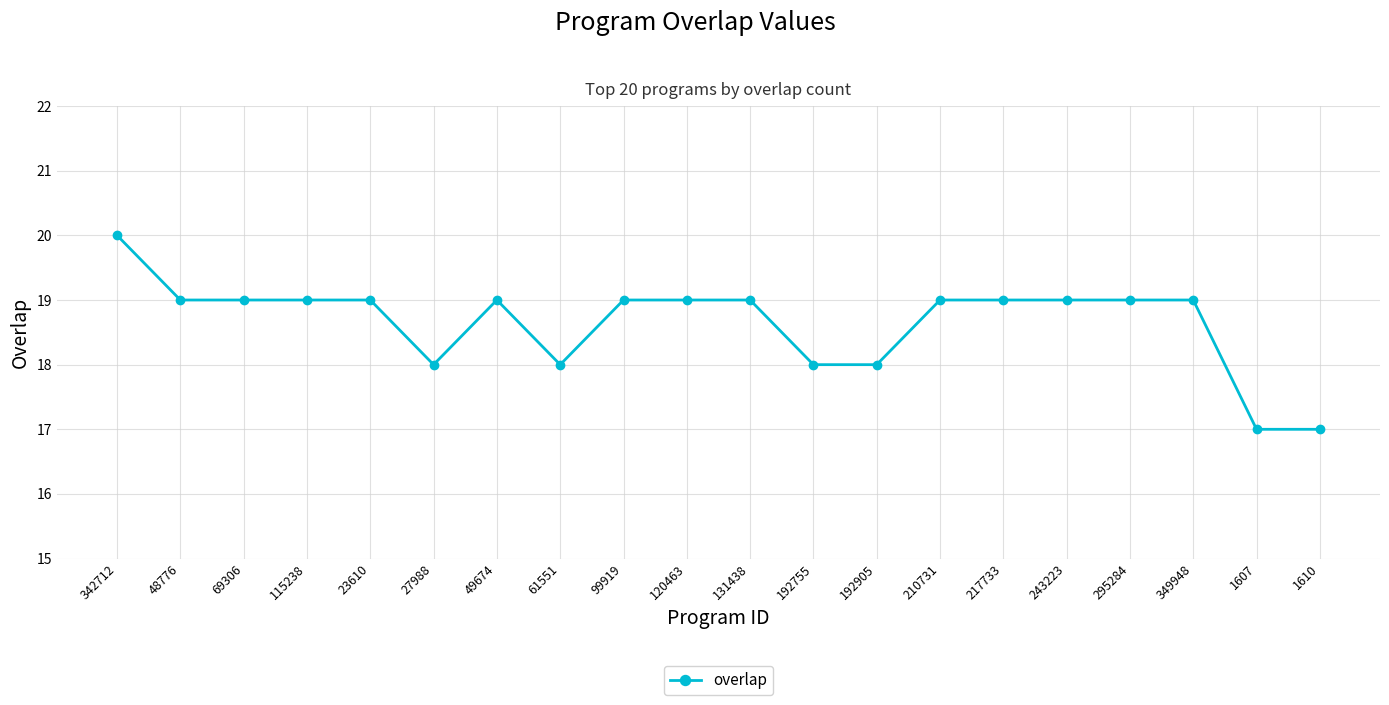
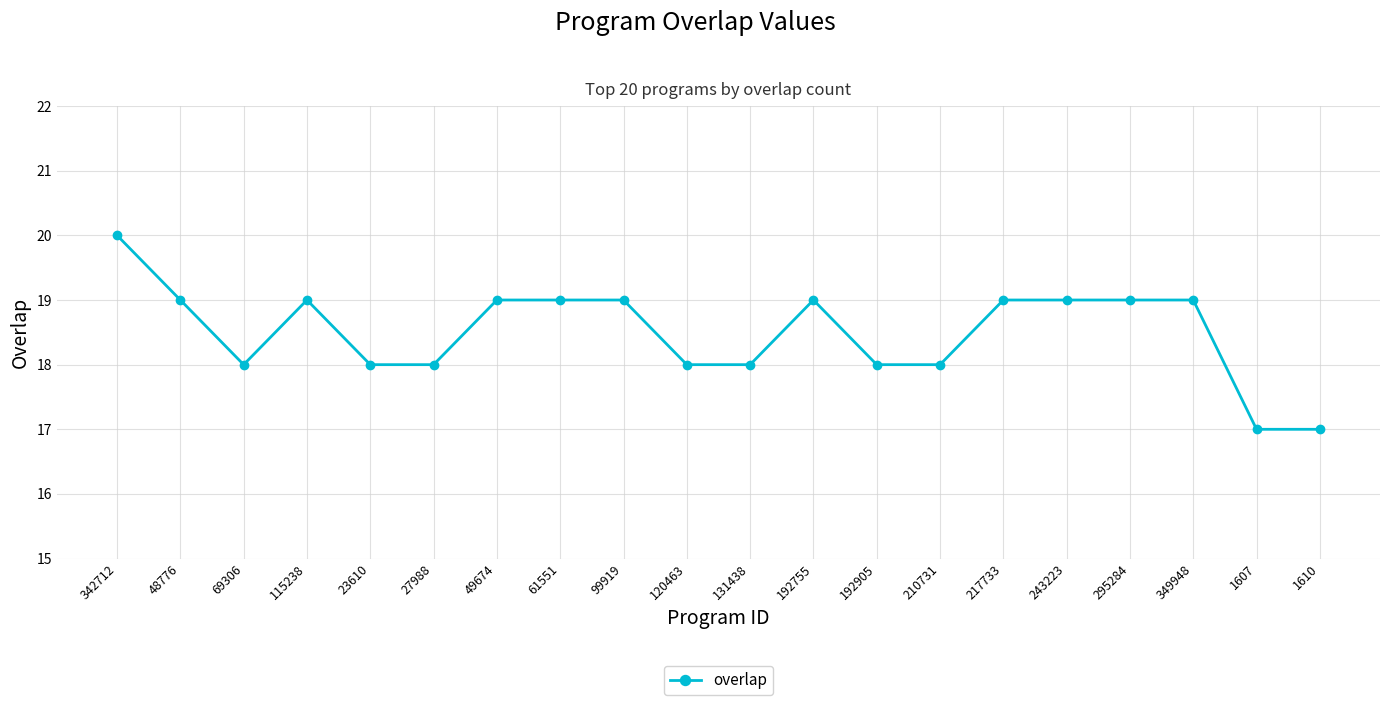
  {
    "342712": 20,
    "48776": 19,
-   "69306": 19,
+   "69306": 18,
    "115238": 19,
-   "23610": 19,
+   "23610": 18,
    "27988": 18,
    "49674": 19,
-   "61551": 18,
+   "61551": 19,
    "99919": 19,
-   "120463": 19,
-   "131438": 19,
-   "192755": 18,
+   "120463": 18,
+   "131438": 18,
+   "192755": 19,
    "192905": 18,
-   "210731": 19,
+   "210731": 18,
    "217733": 19,
    "243223": 19,
    "295284": 19,
    "349948": 19,
    "1607": 17,
    "1610": 17
  }
